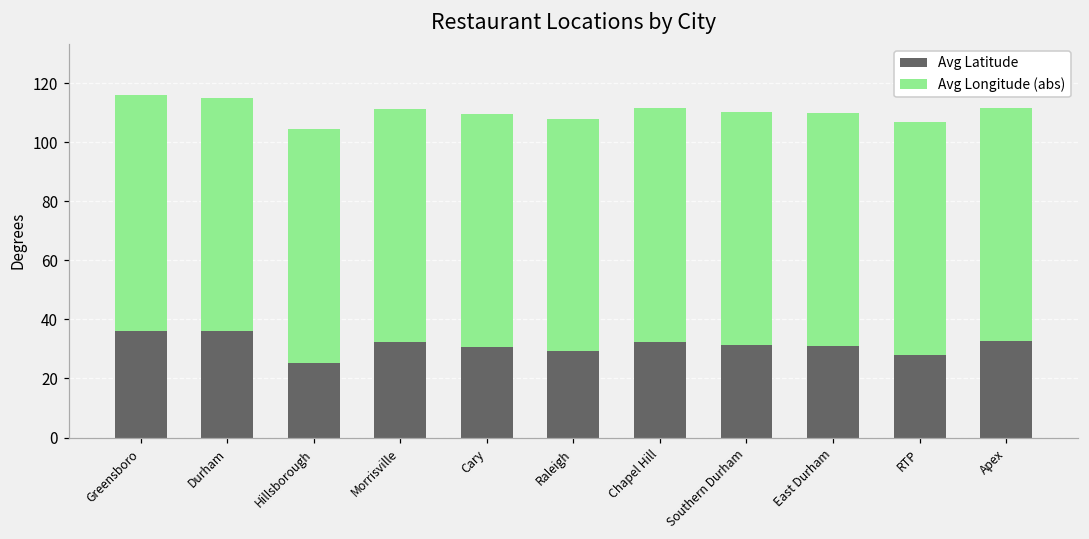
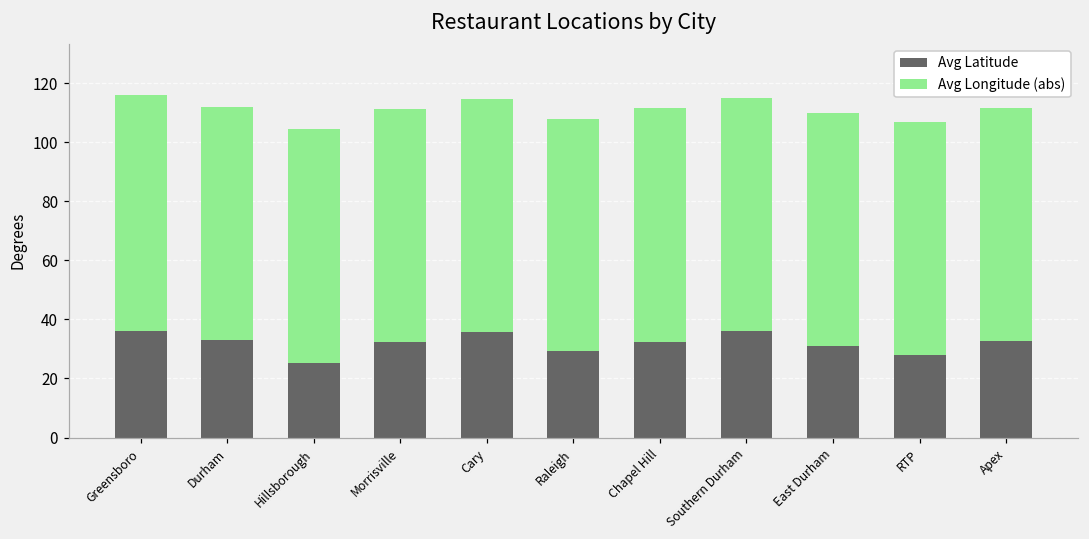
  {
    "Avg Latitude": {
      "Greensboro": 36,
-     "Durham": 36,
+     "Durham": 33,
      "Hillsborough": 25,
      "Morrisville": 32,
-     "Cary": 31,
+     "Cary": 36,
      "Raleigh": 29,
      "Chapel Hill": 32,
-     "Southern Durham": 31,
+     "Southern Durham": 36,
      "East Durham": 31,
      "RTP": 28,
      "Apex": 33
    },
    "Avg Longitude (abs)": {
      "Greensboro": 80,
      "Durham": 79,
      "Hillsborough": 79,
      "Morrisville": 79,
      "Cary": 79,
      "Raleigh": 79,
      "Chapel Hill": 79,
      "Southern Durham": 79,
      "East Durham": 79,
      "RTP": 79,
      "Apex": 79
    }
  }
